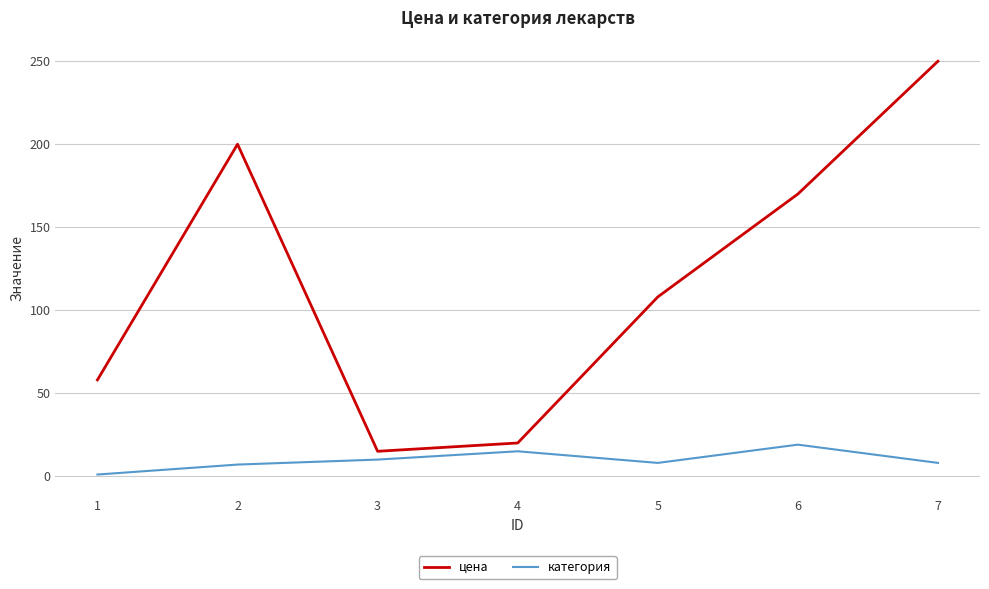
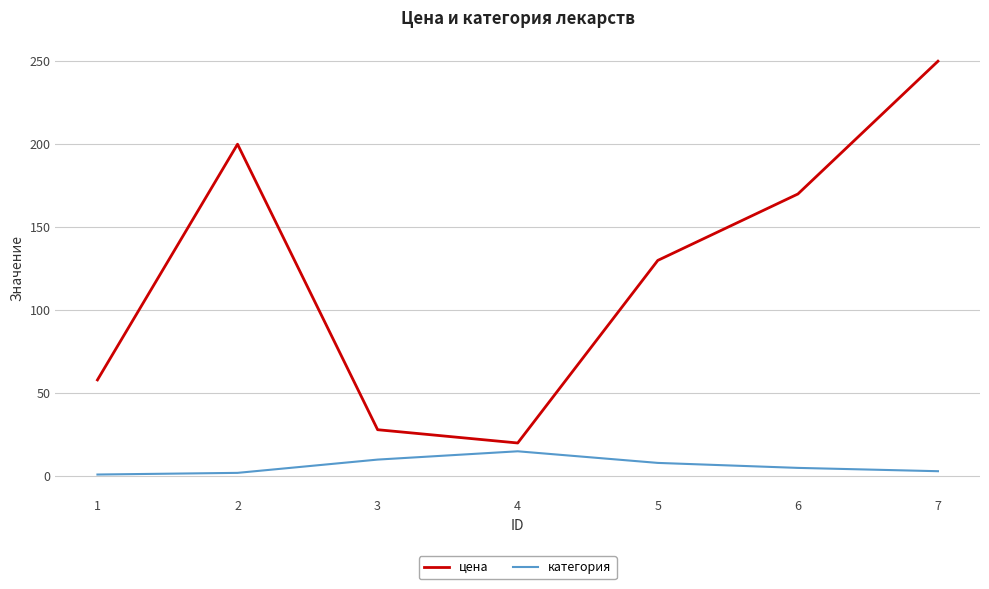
  {
    "цена": {
      "1": 58,
      "2": 200,
-     "3": 15,
+     "3": 28,
      "4": 20,
-     "5": 108,
+     "5": 130,
      "6": 170,
      "7": 250
    },
    "категория": {
      "1": 1,
-     "2": 7,
+     "2": 2,
      "3": 10,
      "4": 15,
      "5": 8,
-     "6": 19,
-     "7": 8
+     "6": 5,
+     "7": 3
    }
  }
